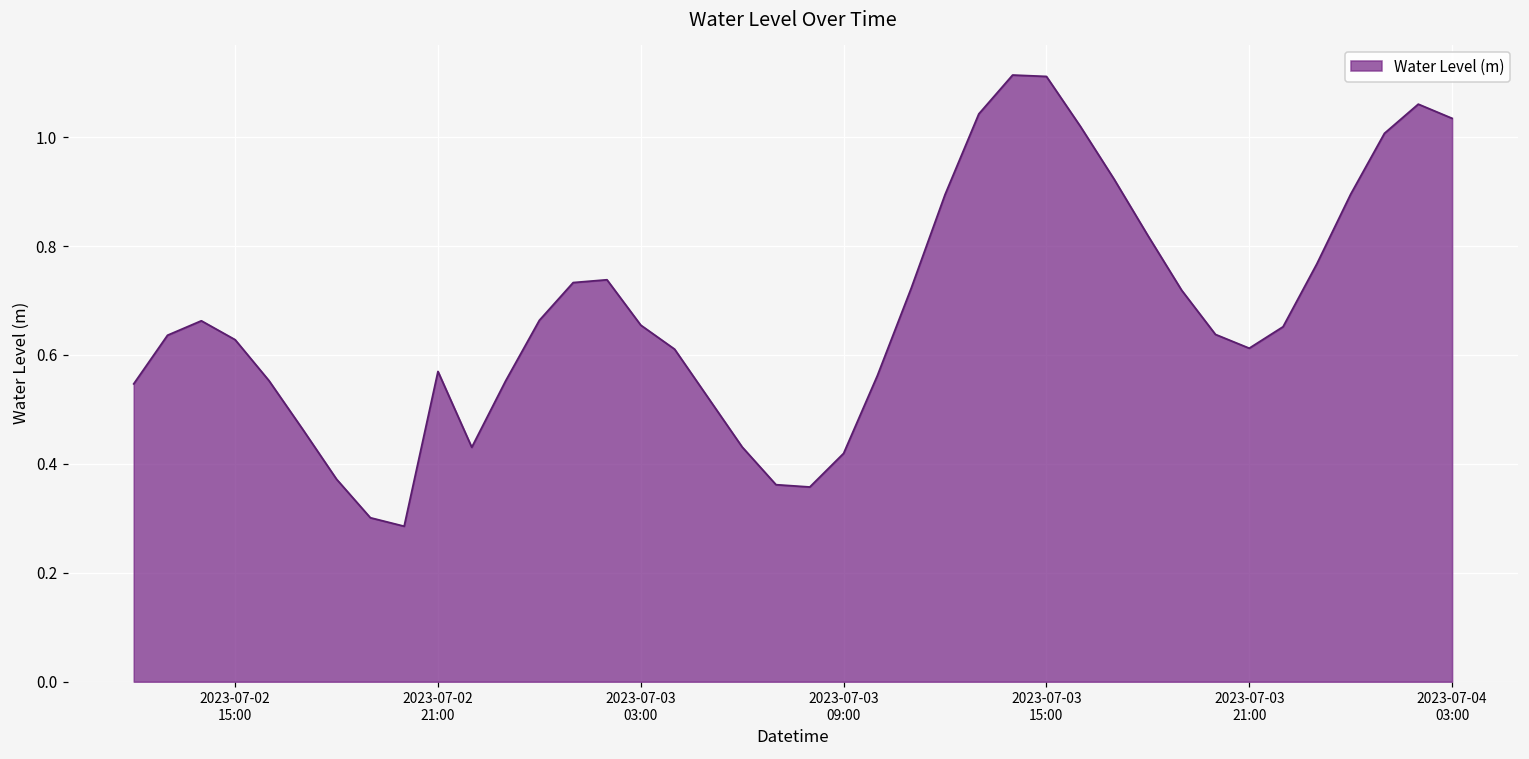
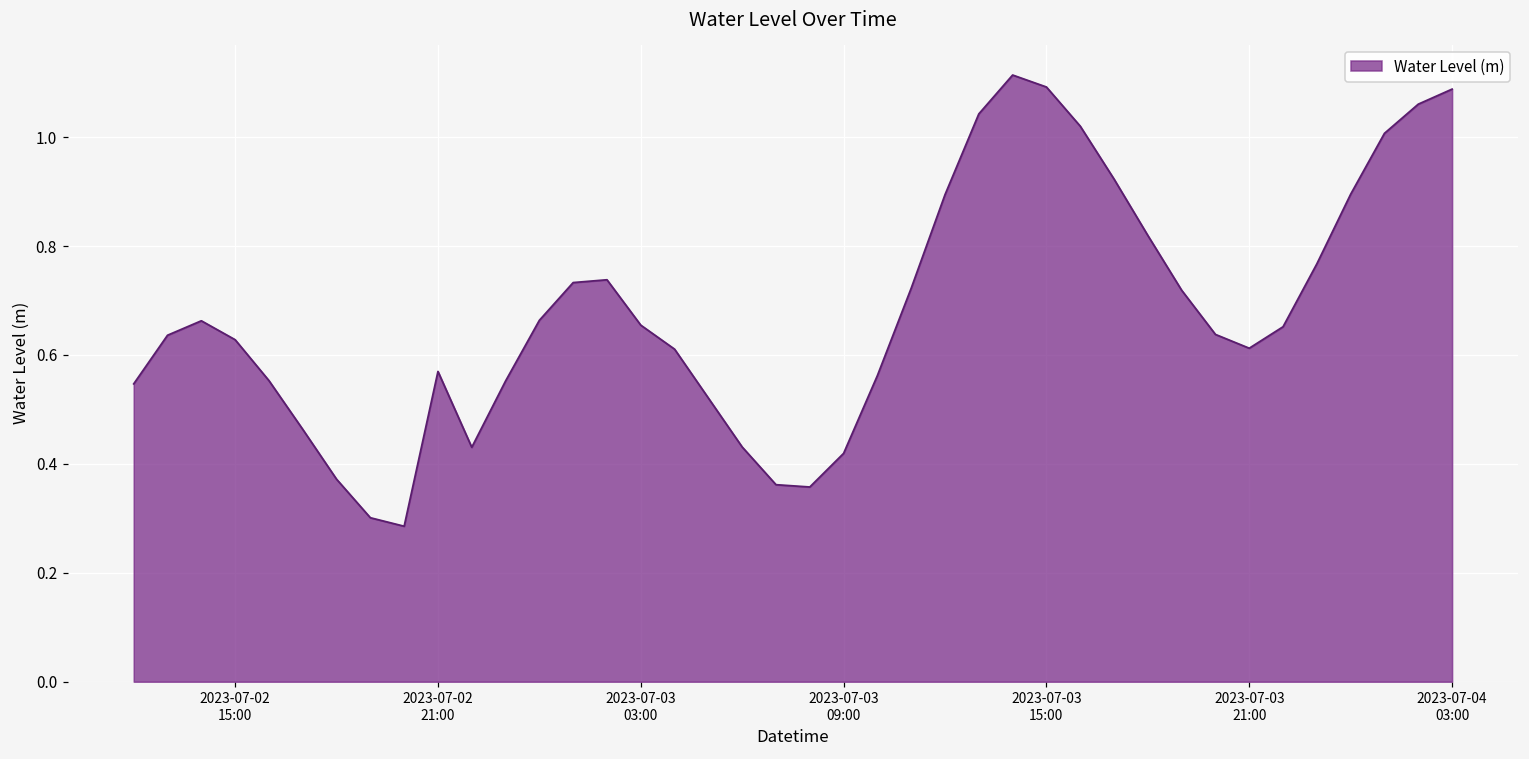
  {
    "2023-07-02 15:00": 0.63,
    "2023-07-02 21:00": 0.57,
    "2023-07-03 03:00": 0.65,
    "2023-07-03 09:00": 0.42,
-   "2023-07-03 15:00": 1.11,
+   "2023-07-03 15:00": 1.09,
    "2023-07-03 21:00": 0.61,
-   "2023-07-04 03:00": 1.03
+   "2023-07-04 03:00": 1.09
  }
